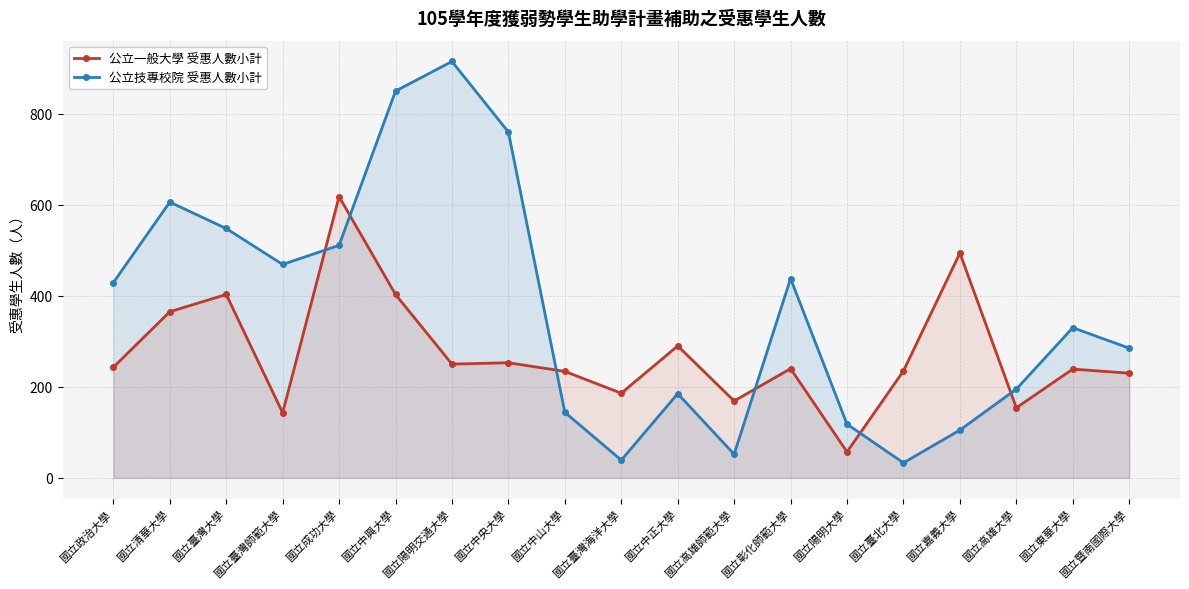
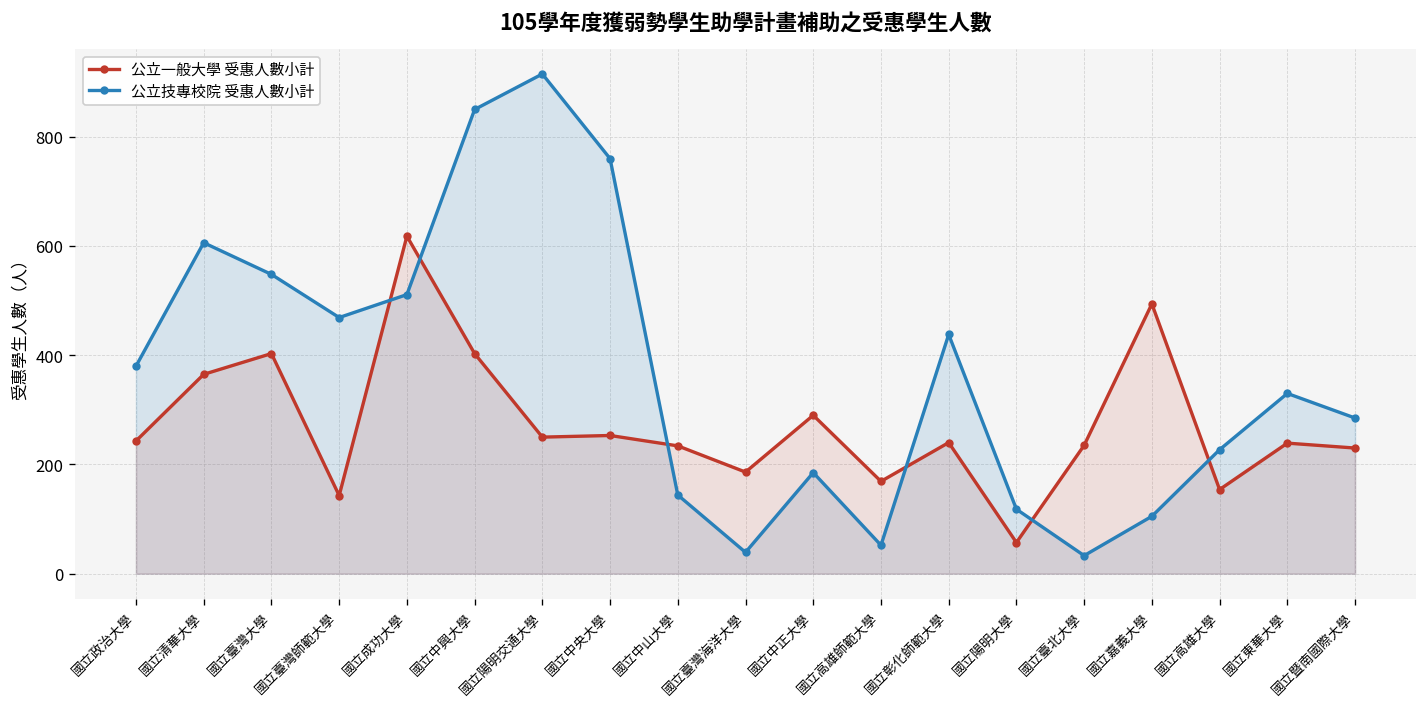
  {
    "公立一般大學 受惠人數小計": {
      "國立政治大學": 240,
      "國立清華大學": 370,
      "國立臺灣大學": 400,
      "國立臺灣師範大學": 140,
      "國立成功大學": 620,
      "國立中興大學": 400,
      "國立陽明交通大學": 250,
      "國立中央大學": 250,
      "國立中山大學": 230,
      "國立臺灣海洋大學": 190,
      "國立中正大學": 290,
      "國立高雄師範大學": 170,
      "國立彰化師範大學": 240,
      "國立陽明大學": 60,
      "國立臺北大學": 240,
      "國立嘉義大學": 490,
      "國立高雄大學": 150,
      "國立東華大學": 240,
      "國立暨南國際大學": 230
    },
    "公立技專校院 受惠人數小計": {
-     "國立政治大學": 430,
+     "國立政治大學": 380,
      "國立清華大學": 610,
      "國立臺灣大學": 550,
      "國立臺灣師範大學": 470,
      "國立成功大學": 510,
      "國立中興大學": 850,
      "國立陽明交通大學": 920,
      "國立中央大學": 760,
      "國立中山大學": 140,
      "國立臺灣海洋大學": 40,
      "國立中正大學": 190,
      "國立高雄師範大學": 50,
      "國立彰化師範大學": 440,
      "國立陽明大學": 120,
      "國立臺北大學": 30,
      "國立嘉義大學": 110,
-     "國立高雄大學": 200,
+     "國立高雄大學": 230,
      "國立東華大學": 330,
      "國立暨南國際大學": 290
    }
  }
